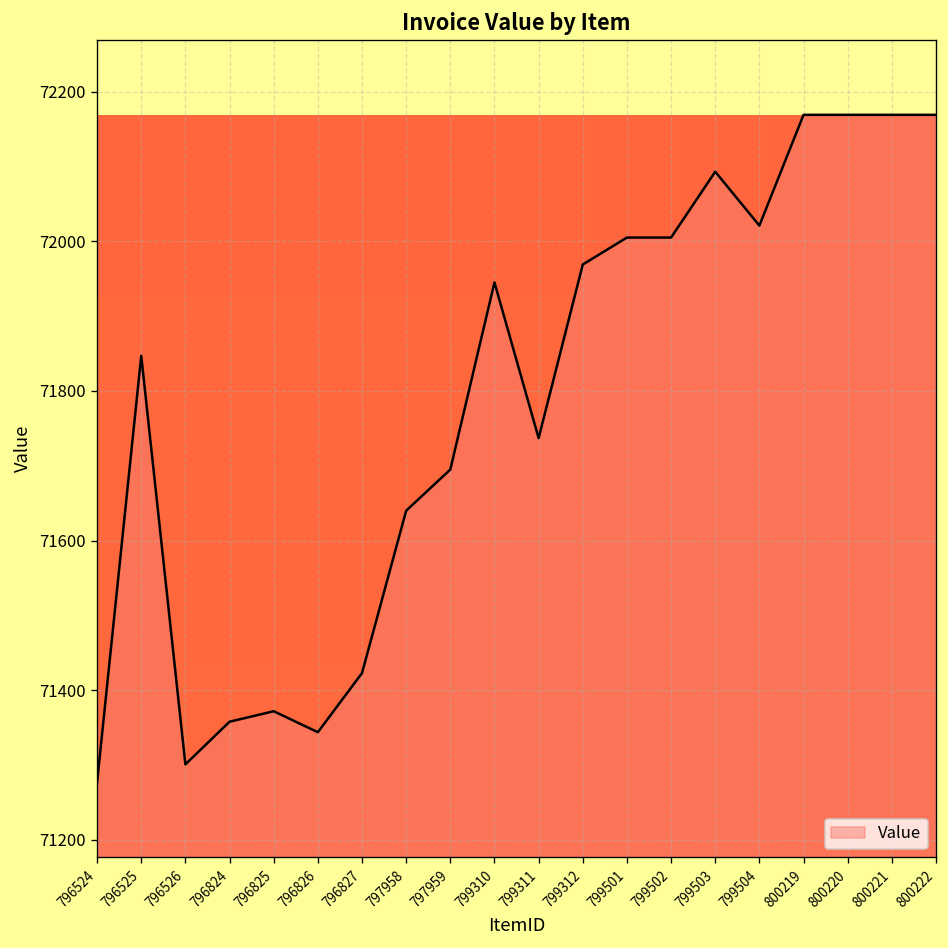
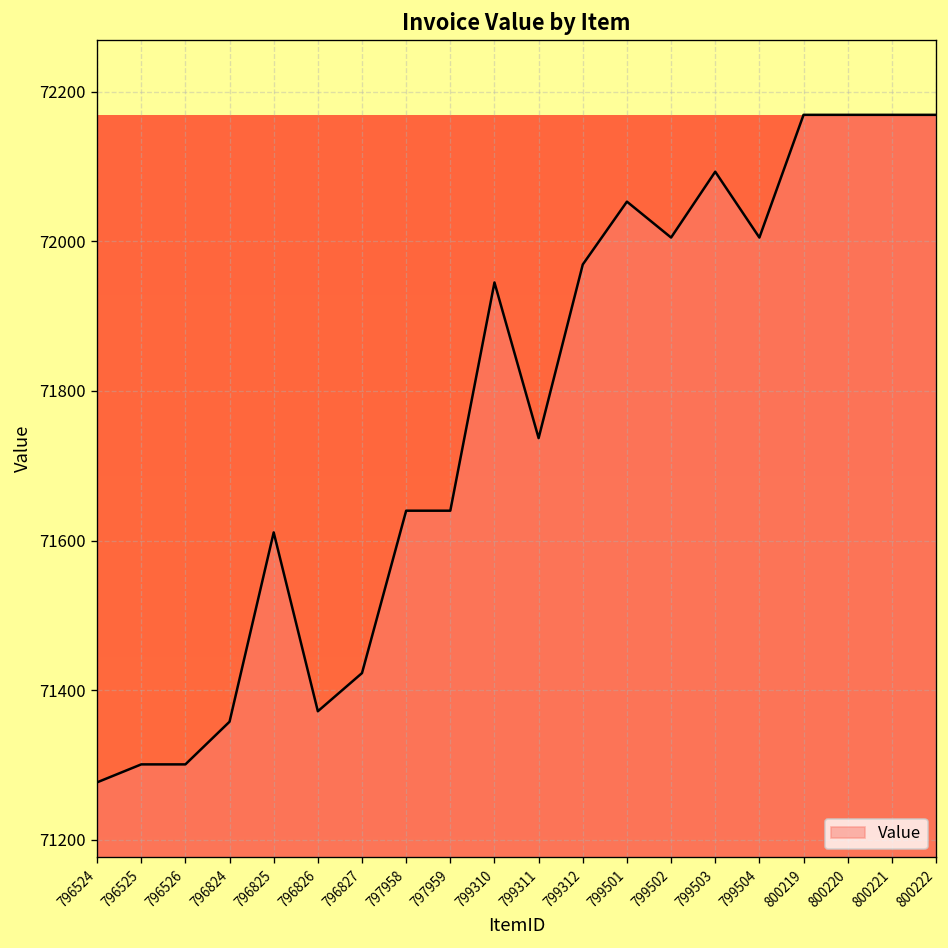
  {
    "Value": {
      "796524": 71280,
-     "796525": 71850,
+     "796525": 71300,
      "796526": 71300,
      "796824": 71360,
-     "796825": 71370,
-     "796826": 71340,
+     "796825": 71610,
+     "796826": 71370,
      "796827": 71420,
      "797958": 71640,
-     "797959": 71700,
+     "797959": 71640,
      "799310": 71950,
      "799311": 71740,
      "799312": 71970,
-     "799501": 72010,
+     "799501": 72050,
      "799502": 72010,
      "799503": 72090,
-     "799504": 72020,
+     "799504": 72010,
      "800219": 72170,
      "800220": 72170,
      "800221": 72170
    }
  }
